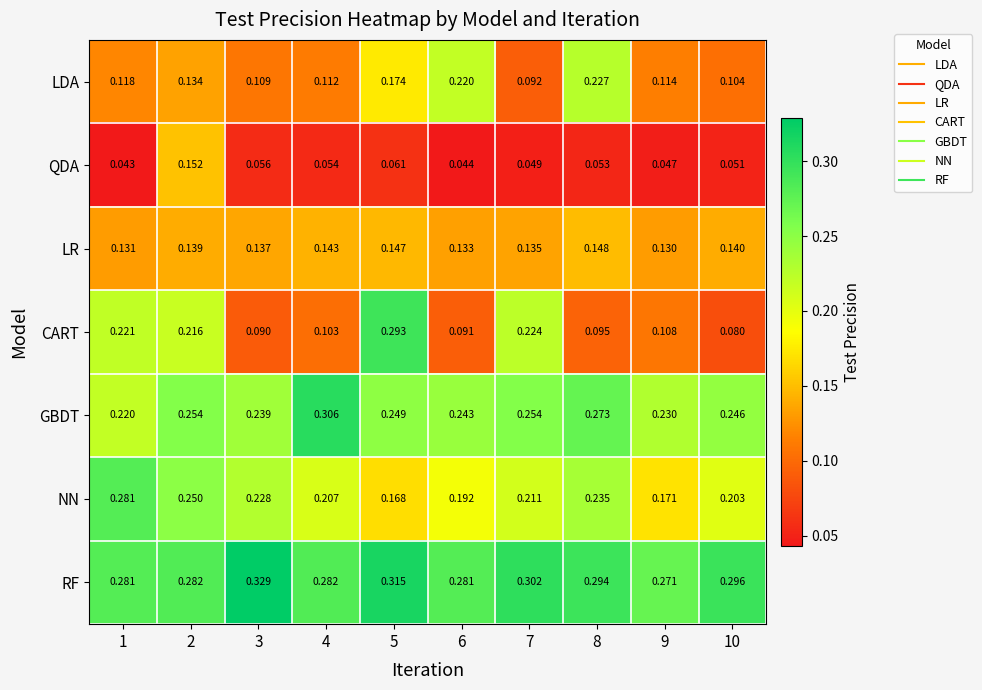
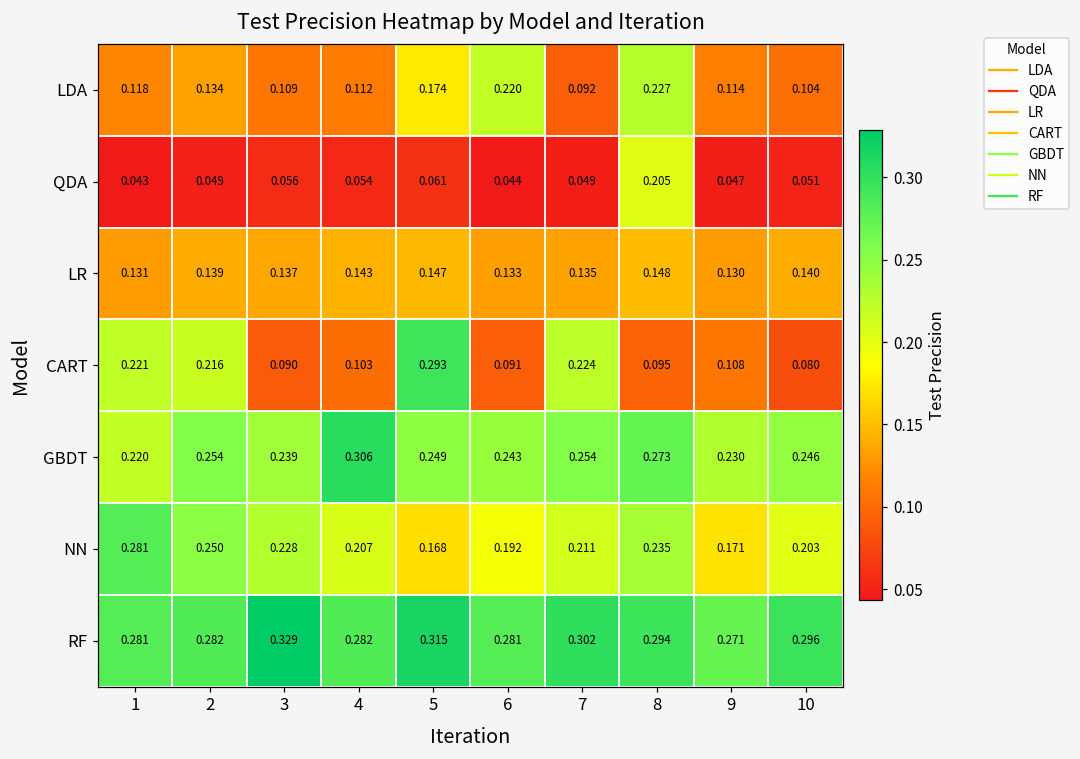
  {
    "LDA": {
      "1": 0.118,
      "2": 0.134,
      "3": 0.109,
      "4": 0.112,
      "5": 0.174,
      "6": 0.220,
      "7": 0.092,
      "8": 0.227,
      "9": 0.114,
      "10": 0.104
    },
    "QDA": {
      "1": 0.043,
-     "2": 0.152,
+     "2": 0.049,
      "3": 0.056,
      "4": 0.054,
      "5": 0.061,
      "6": 0.044,
      "7": 0.049,
-     "8": 0.053,
+     "8": 0.205,
      "9": 0.047,
      "10": 0.051
    },
    "LR": {
      "1": 0.131,
      "2": 0.139,
      "3": 0.137,
      "4": 0.143,
      "5": 0.147,
      "6": 0.133,
      "7": 0.135,
      "8": 0.148,
      "9": 0.130,
      "10": 0.140
    },
    "CART": {
      "1": 0.221,
      "2": 0.216,
      "3": 0.090,
      "4": 0.103,
      "5": 0.293,
      "6": 0.091,
      "7": 0.224,
      "8": 0.095,
      "9": 0.108,
      "10": 0.080
    },
    "GBDT": {
      "1": 0.220,
      "2": 0.254,
      "3": 0.239,
      "4": 0.306,
      "5": 0.249,
      "6": 0.243,
      "7": 0.254,
      "8": 0.273,
      "9": 0.230,
      "10": 0.246
    },
    "NN": {
      "1": 0.281,
      "2": 0.250,
      "3": 0.228,
      "4": 0.207,
      "5": 0.168,
      "6": 0.192,
      "7": 0.211,
      "8": 0.235,
      "9": 0.171,
      "10": 0.203
    },
    "RF": {
      "1": 0.281,
      "2": 0.282,
      "3": 0.329,
      "4": 0.282,
      "5": 0.315,
      "6": 0.281,
      "7": 0.302,
      "8": 0.294,
      "9": 0.271,
      "10": 0.296
    }
  }
